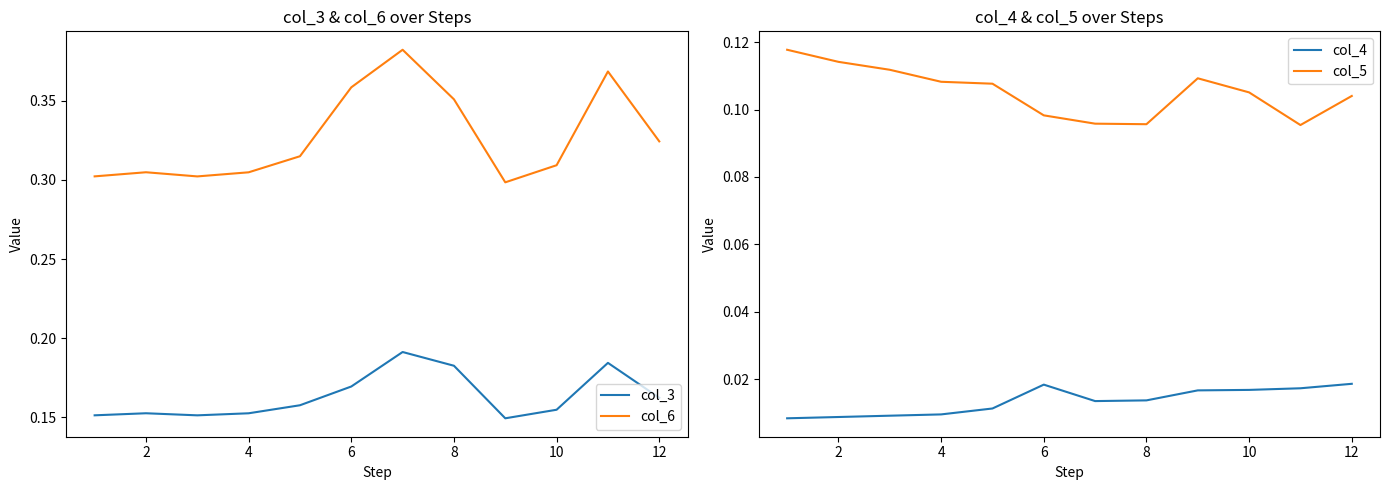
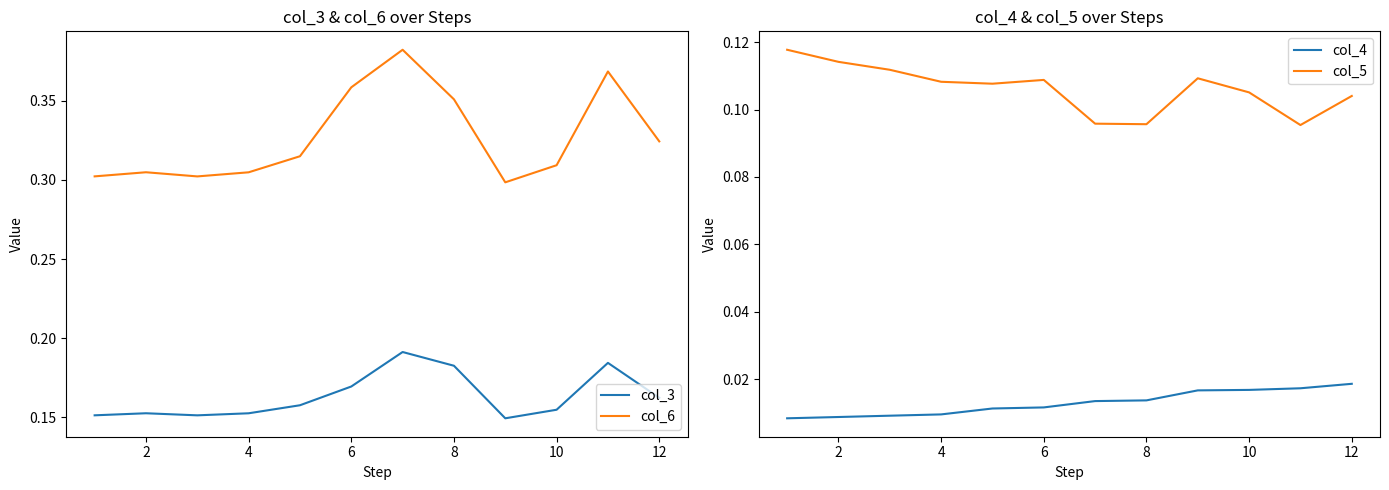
  {
    "col_3 & col_6 over Steps": {
      "col_3": {
        "2": 0.152,
        "4": 0.152,
        "6": 0.169,
        "8": 0.182,
        "10": 0.155
      },
      "col_6": {
        "2": 0.305,
        "4": 0.305,
        "6": 0.359,
        "8": 0.351,
        "10": 0.309,
        "12": 0.324
      }
    },
    "col_4 & col_5 over Steps": {
      "col_4": {
        "2": 0.009,
        "4": 0.010,
-       "6": 0.018,
+       "6": 0.012,
        "8": 0.014,
        "10": 0.017,
        "12": 0.019
      },
      "col_5": {
        "2": 0.114,
        "4": 0.108,
-       "6": 0.098,
+       "6": 0.109,
        "8": 0.096,
        "10": 0.105,
        "12": 0.104
      }
    }
  }
